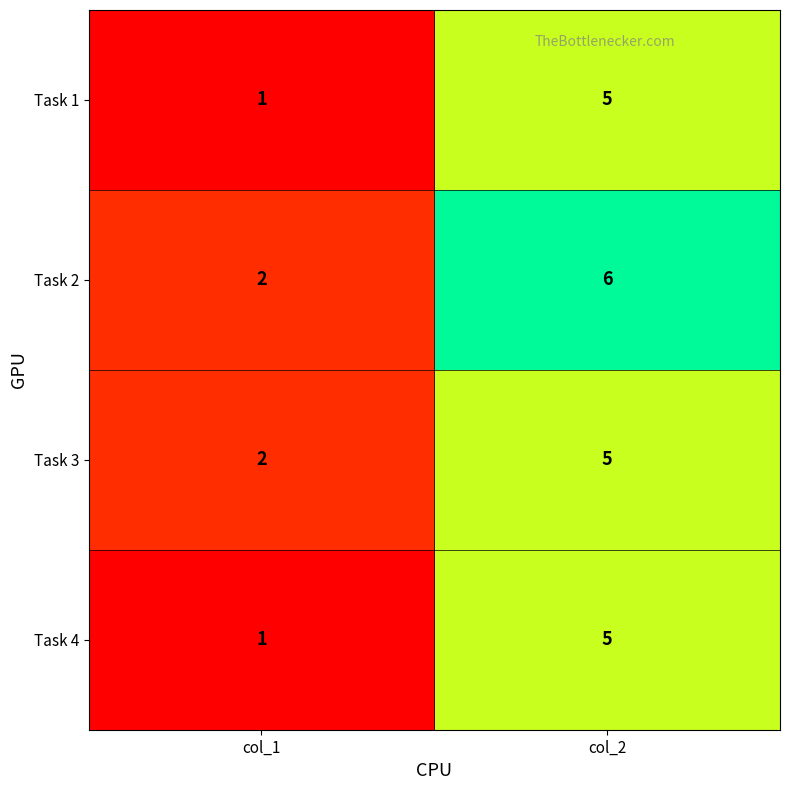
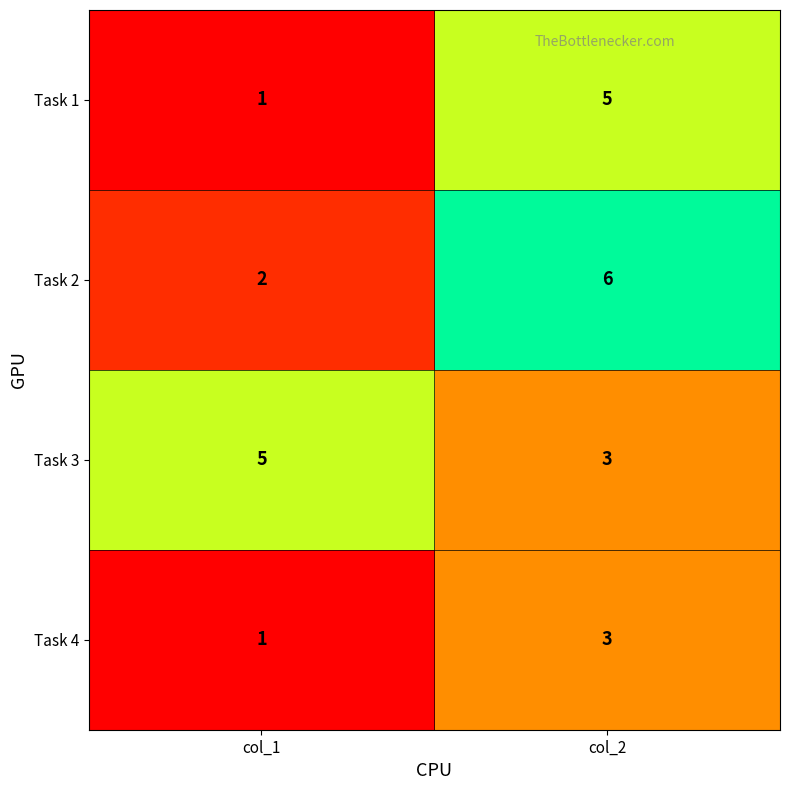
  {
    "Task 1": {
      "col_1": 1,
      "col_2": 5
    },
    "Task 2": {
      "col_1": 2,
      "col_2": 6
    },
    "Task 3": {
-     "col_1": 2,
-     "col_2": 5
+     "col_1": 5,
+     "col_2": 3
    },
    "Task 4": {
      "col_1": 1,
-     "col_2": 5
+     "col_2": 3
    }
  }
